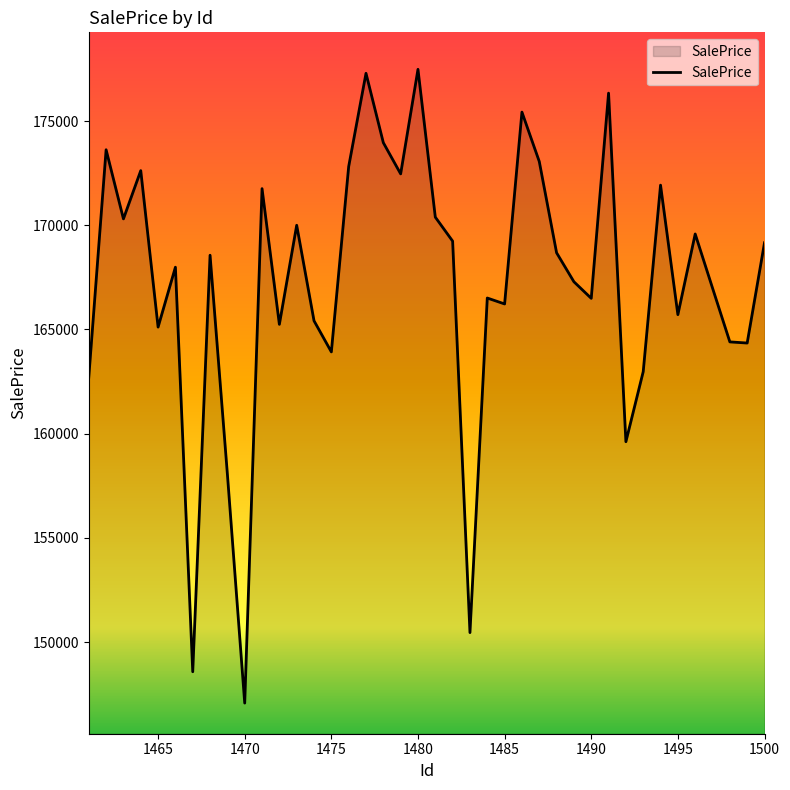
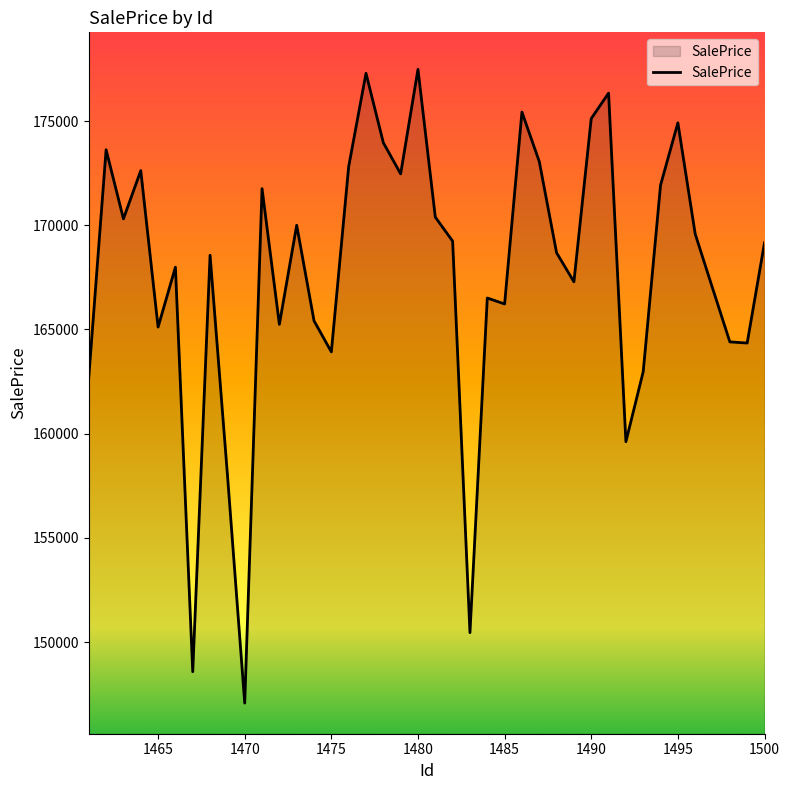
  {
    "1465": 165100,
    "1470": 147100,
    "1475": 163900,
    "1480": 177500,
    "1485": 166200,
-   "1490": 166500,
-   "1495": 165700,
+   "1490": 175100,
+   "1495": 174900,
    "1500": 169200
  }
